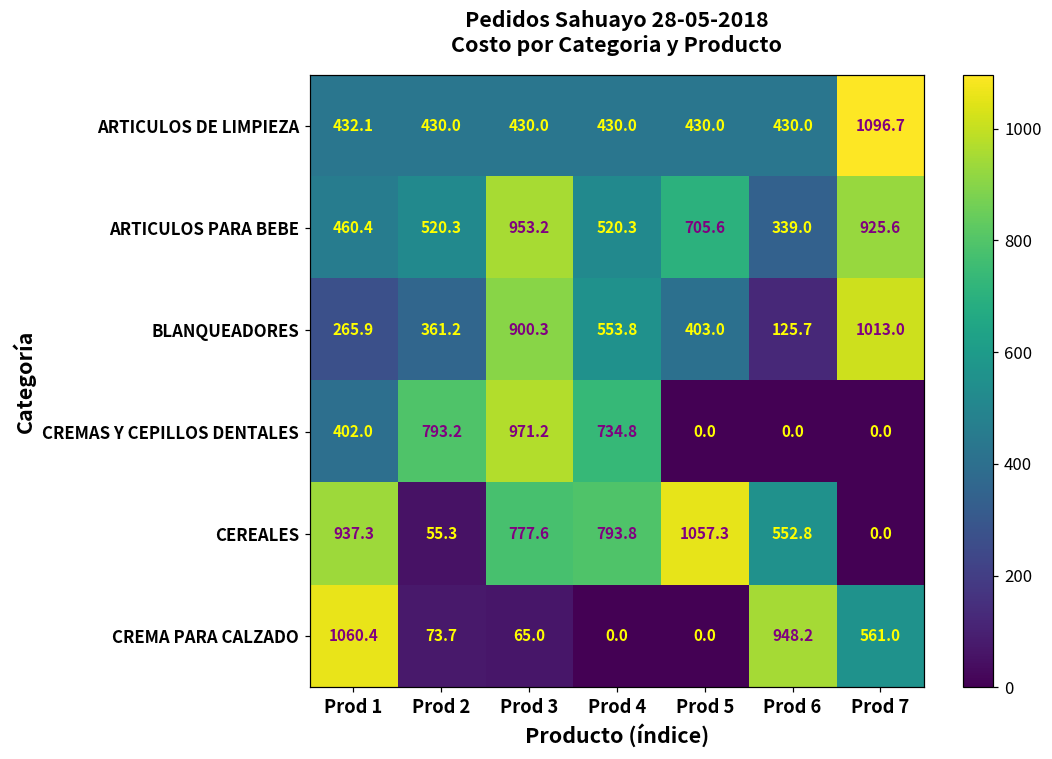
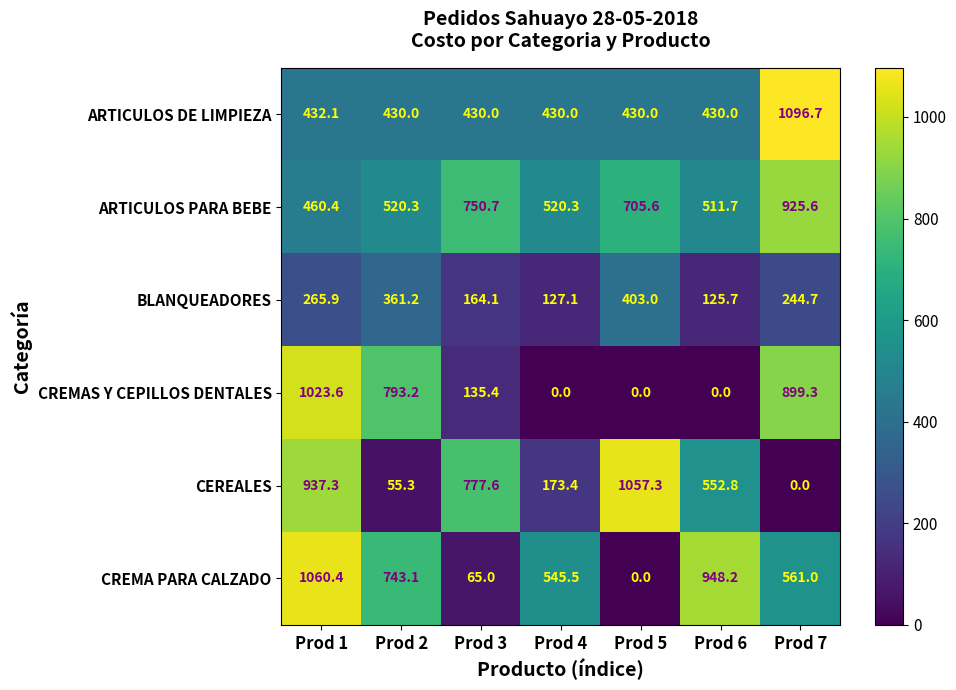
  {
    "ARTICULOS DE LIMPIEZA": {
      "Prod 1": 432.1,
      "Prod 2": 430.0,
      "Prod 3": 430.0,
      "Prod 4": 430.0,
      "Prod 5": 430.0,
      "Prod 6": 430.0,
      "Prod 7": 1096.7
    },
    "ARTICULOS PARA BEBE": {
      "Prod 1": 460.4,
      "Prod 2": 520.3,
-     "Prod 3": 953.2,
+     "Prod 3": 750.7,
      "Prod 4": 520.3,
      "Prod 5": 705.6,
-     "Prod 6": 339.0,
+     "Prod 6": 511.7,
      "Prod 7": 925.6
    },
    "BLANQUEADORES": {
      "Prod 1": 265.9,
      "Prod 2": 361.2,
-     "Prod 3": 900.3,
-     "Prod 4": 553.8,
+     "Prod 3": 164.1,
+     "Prod 4": 127.1,
      "Prod 5": 403.0,
      "Prod 6": 125.7,
-     "Prod 7": 1013.0
+     "Prod 7": 244.7
    },
    "CREMAS Y CEPILLOS DENTALES": {
-     "Prod 1": 402.0,
+     "Prod 1": 1023.6,
      "Prod 2": 793.2,
-     "Prod 3": 971.2,
-     "Prod 4": 734.8,
+     "Prod 3": 135.4,
+     "Prod 4": 0.0,
      "Prod 5": 0.0,
      "Prod 6": 0.0,
-     "Prod 7": 0.0
+     "Prod 7": 899.3
    },
    "CEREALES": {
      "Prod 1": 937.3,
      "Prod 2": 55.3,
      "Prod 3": 777.6,
-     "Prod 4": 793.8,
+     "Prod 4": 173.4,
      "Prod 5": 1057.3,
      "Prod 6": 552.8,
      "Prod 7": 0.0
    },
    "CREMA PARA CALZADO": {
      "Prod 1": 1060.4,
-     "Prod 2": 73.7,
+     "Prod 2": 743.1,
      "Prod 3": 65.0,
-     "Prod 4": 0.0,
+     "Prod 4": 545.5,
      "Prod 5": 0.0,
      "Prod 6": 948.2,
      "Prod 7": 561.0
    }
  }
